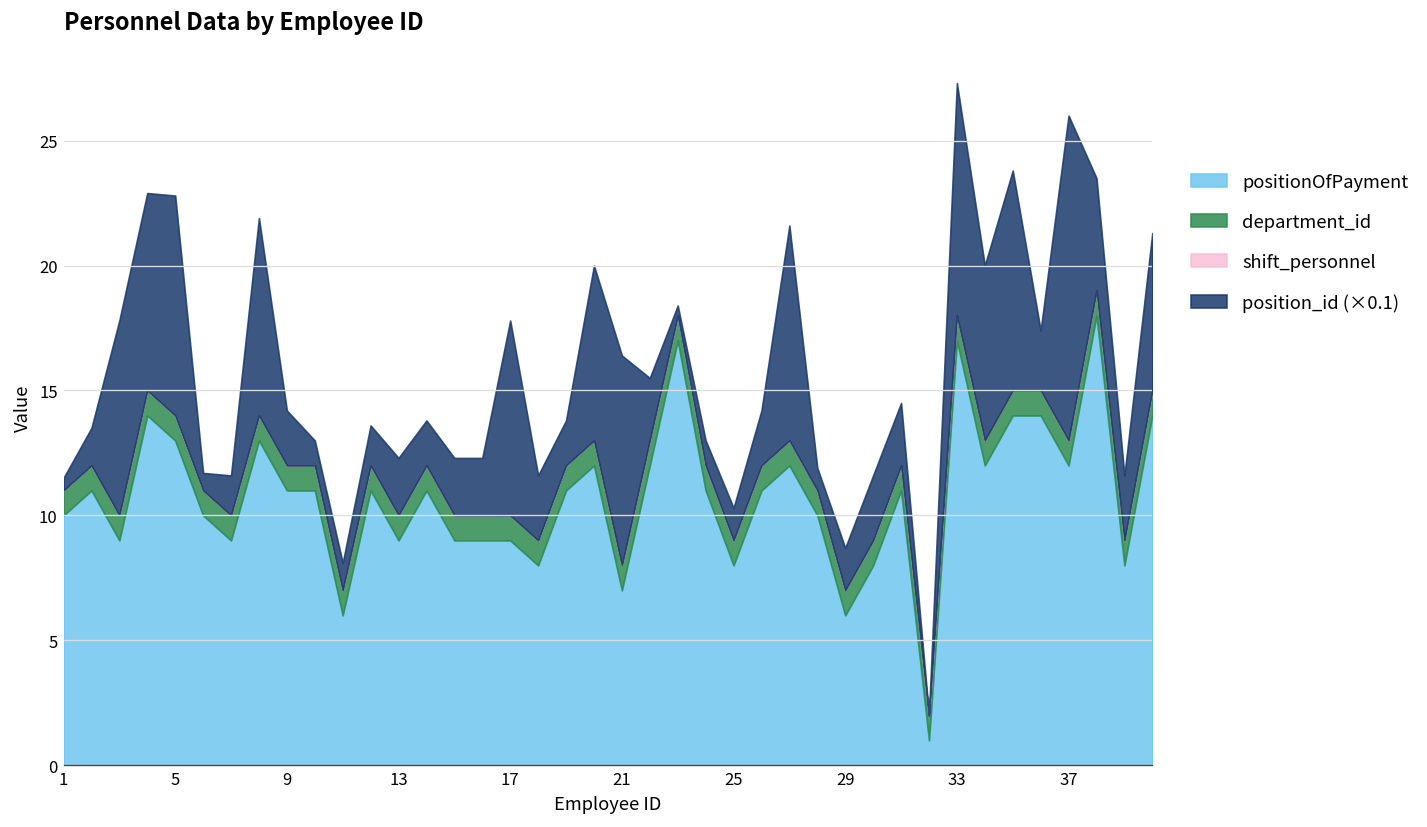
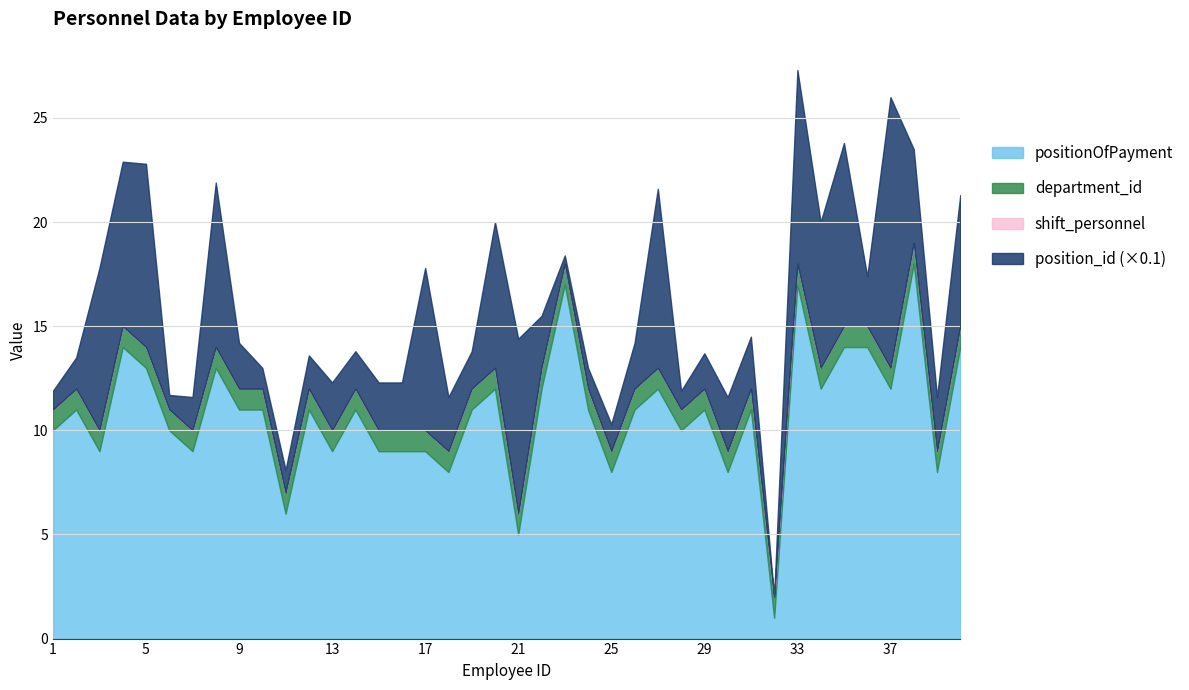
  {
    "positionOfPayment": {
      "1": 10,
      "5": 13,
      "9": 11,
      "13": 9,
      "17": 9,
-     "21": 7,
+     "21": 5,
      "25": 8,
-     "29": 6,
+     "29": 11,
      "33": 17,
      "37": 12
    },
    "position_id (×0.1)": {
-     "1": 0.5,
+     "1": 0.9,
      "5": 8.8,
      "9": 2.2,
      "13": 2.3,
      "17": 7.8,
      "21": 8.4,
      "25": 1.3,
      "29": 1.7,
      "33": 9.3,
      "37": 13.0
    }
  }
